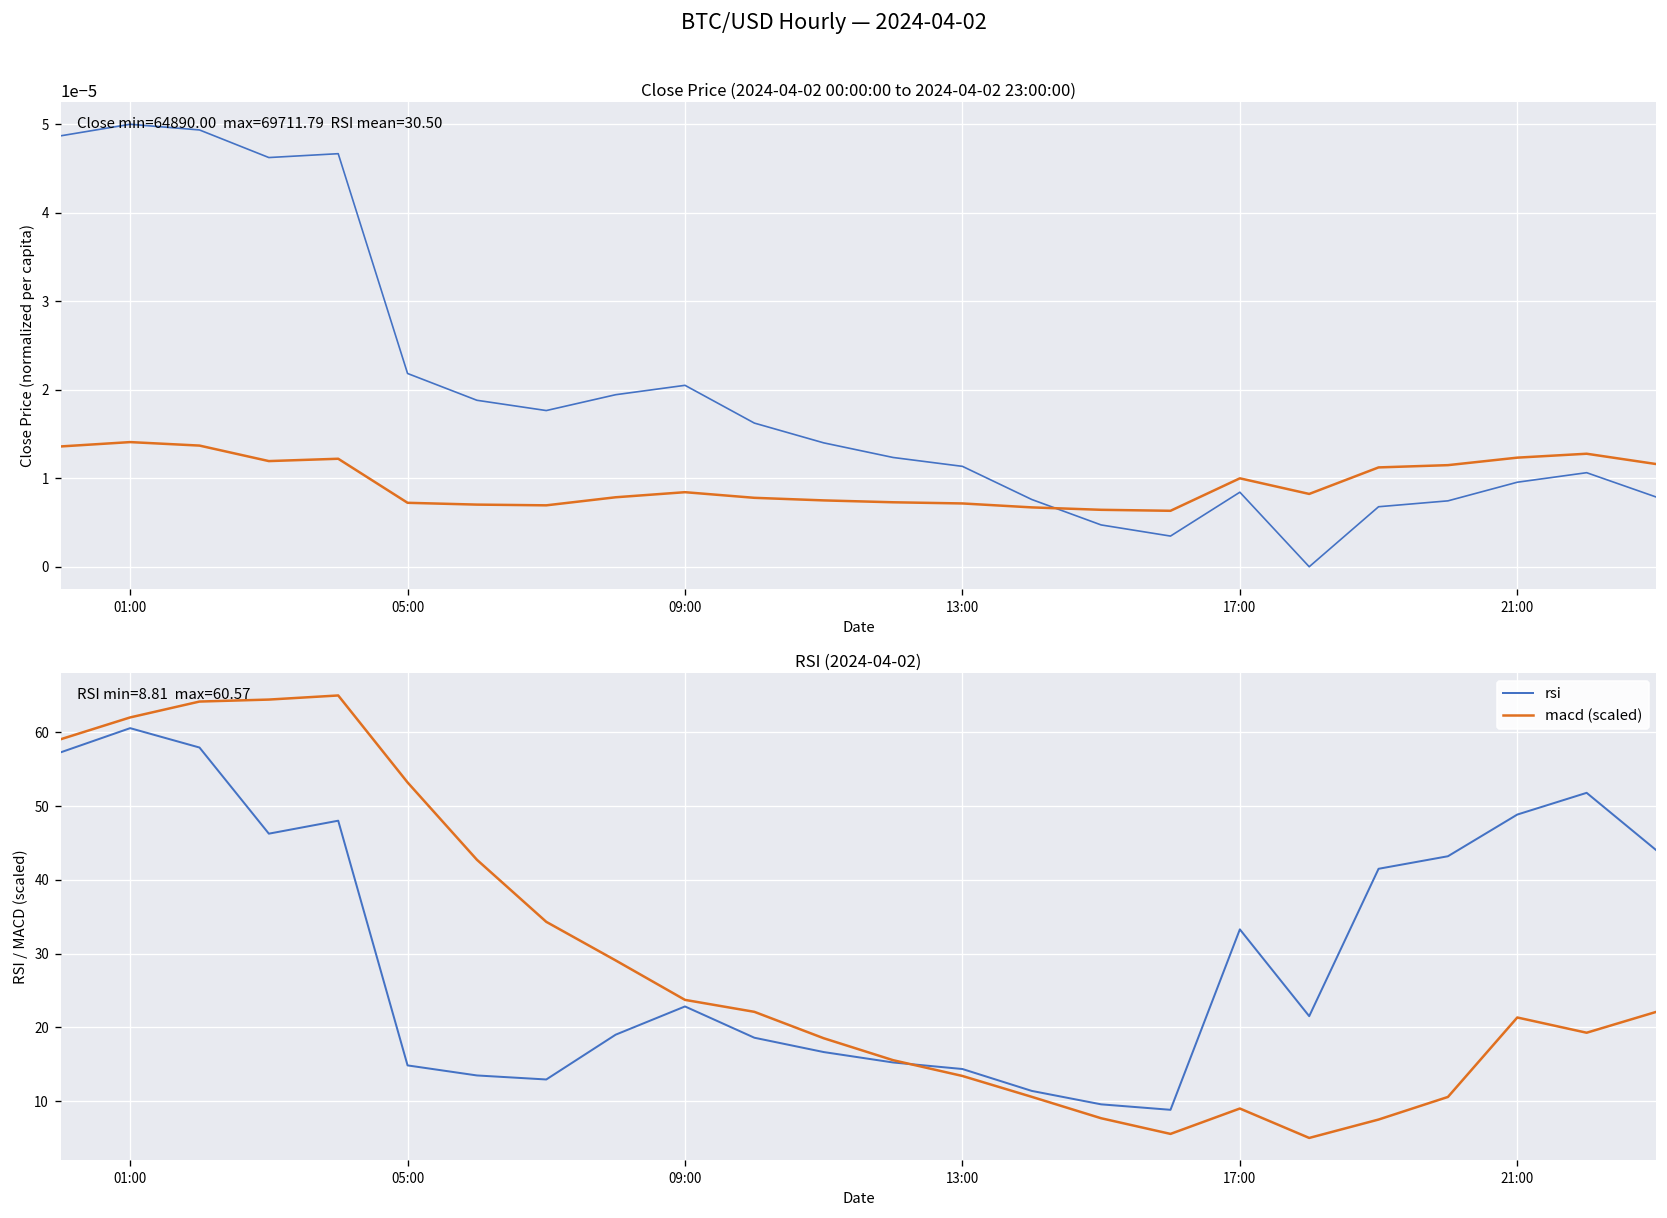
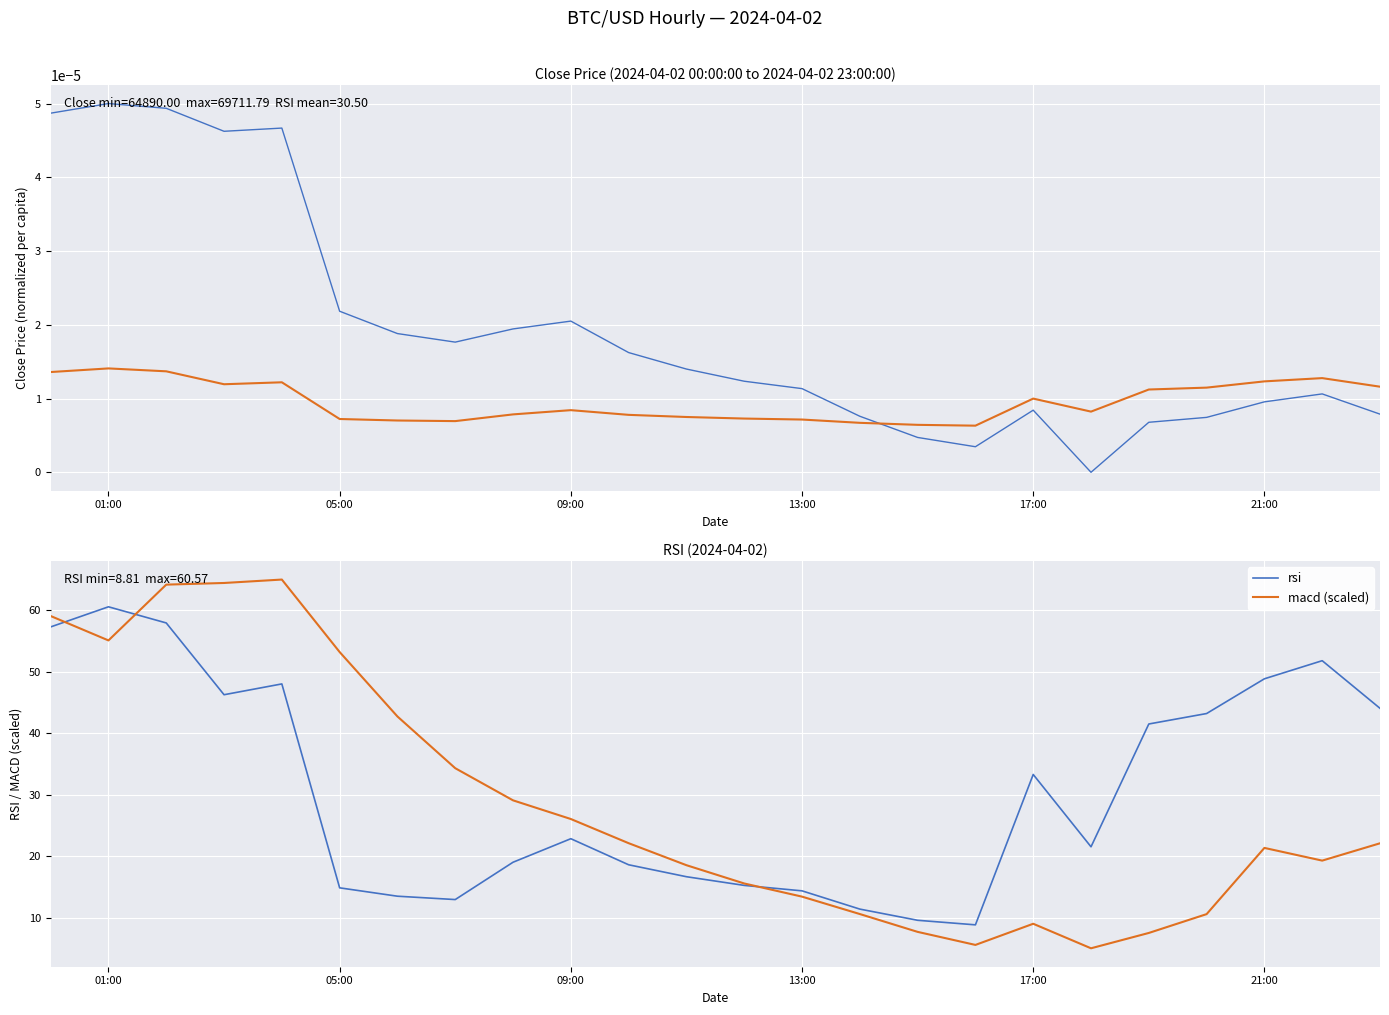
  {
    "RSI (2024-04-02)": {
      "rsi": {
        "05:00": 15,
        "09:00": 23,
        "13:00": 14,
        "17:00": 33,
        "21:00": 49
      },
      "macd (scaled)": {
-       "01:00": 62,
+       "01:00": 55,
        "05:00": 53,
-       "09:00": 24,
+       "09:00": 26,
        "13:00": 13,
        "17:00": 9,
        "21:00": 21
      }
    }
  }
